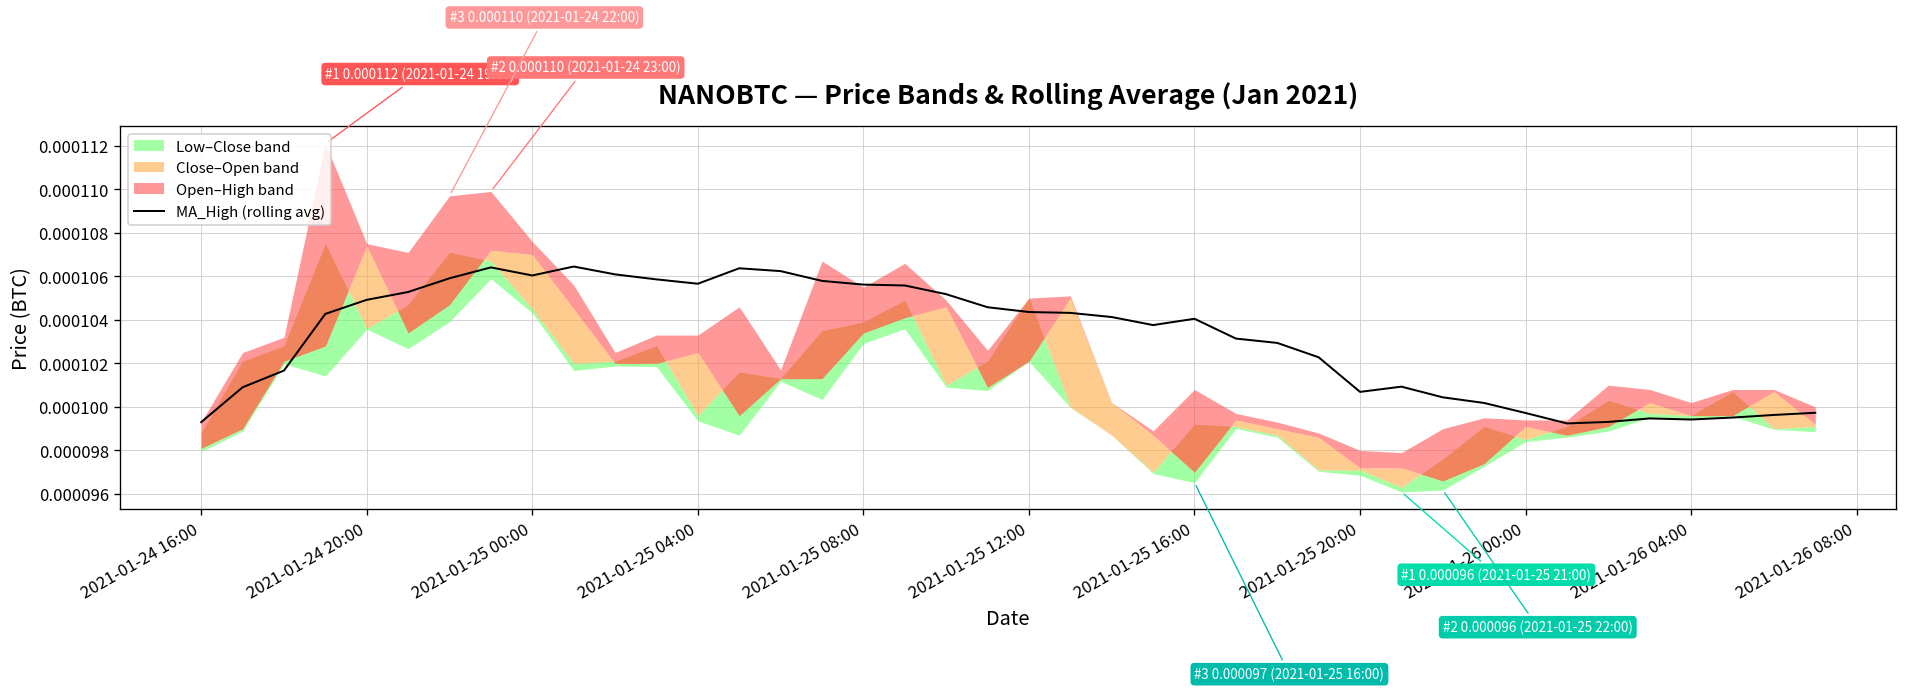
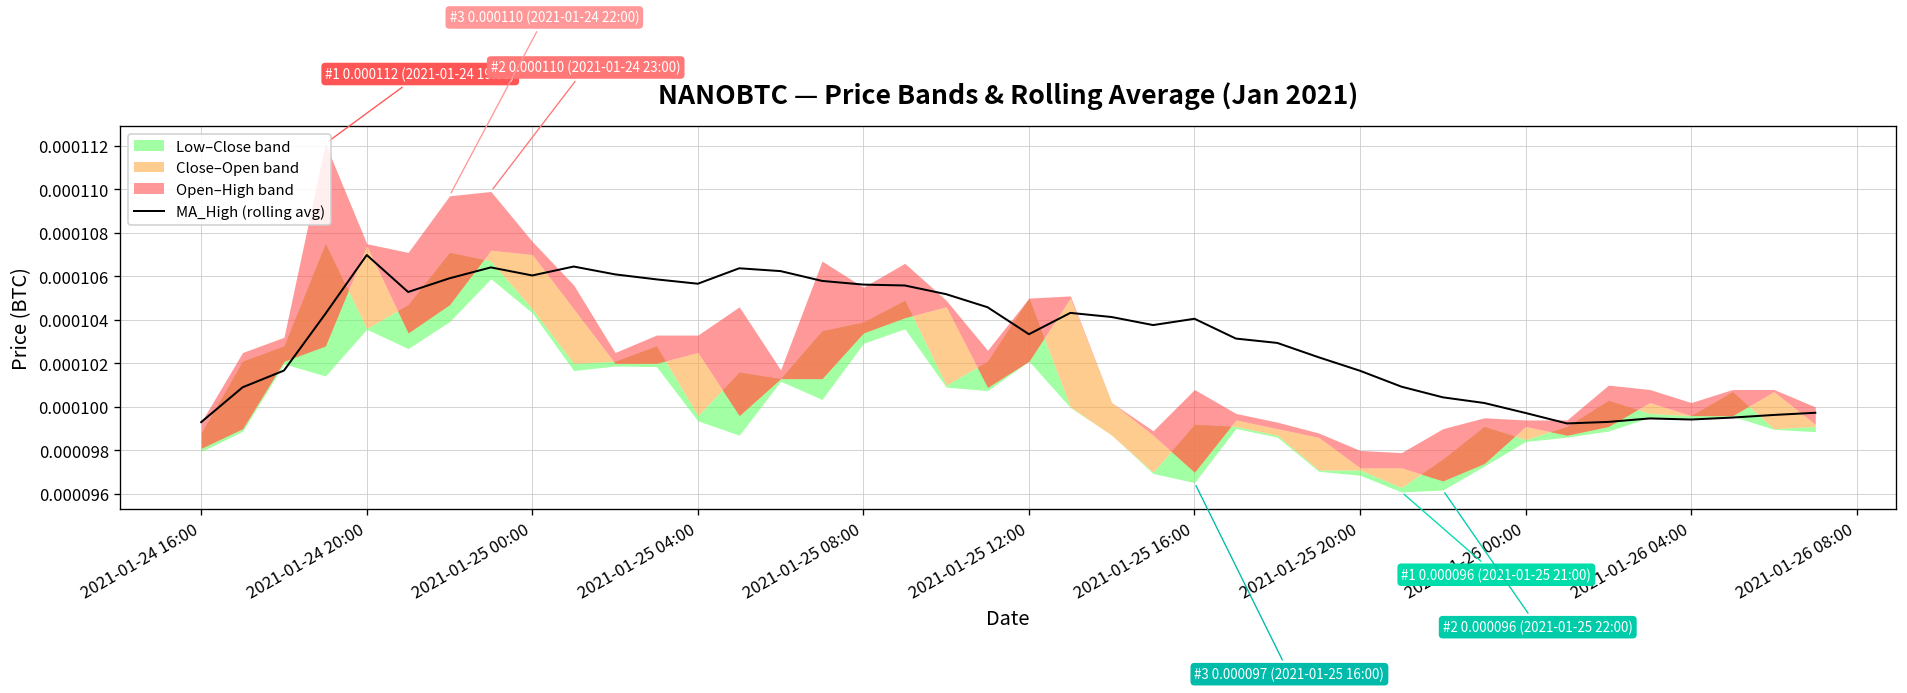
  {
    "MA_High (rolling avg)": {
-     "2021-01-24 20:00": 0.0001049,
+     "2021-01-24 20:00": 0.0001070,
      "2021-01-25 00:00": 0.0001060,
      "2021-01-25 04:00": 0.0001057,
-     "2021-01-25 12:00": 0.0001044,
+     "2021-01-25 12:00": 0.0001033,
      "2021-01-25 16:00": 0.0001041,
-     "2021-01-25 20:00": 0.0001007,
+     "2021-01-25 20:00": 0.0001017,
      "2021-01-26 00:00": 0.0000997,
      "2021-01-26 04:00": 0.0000994
    }
  }
